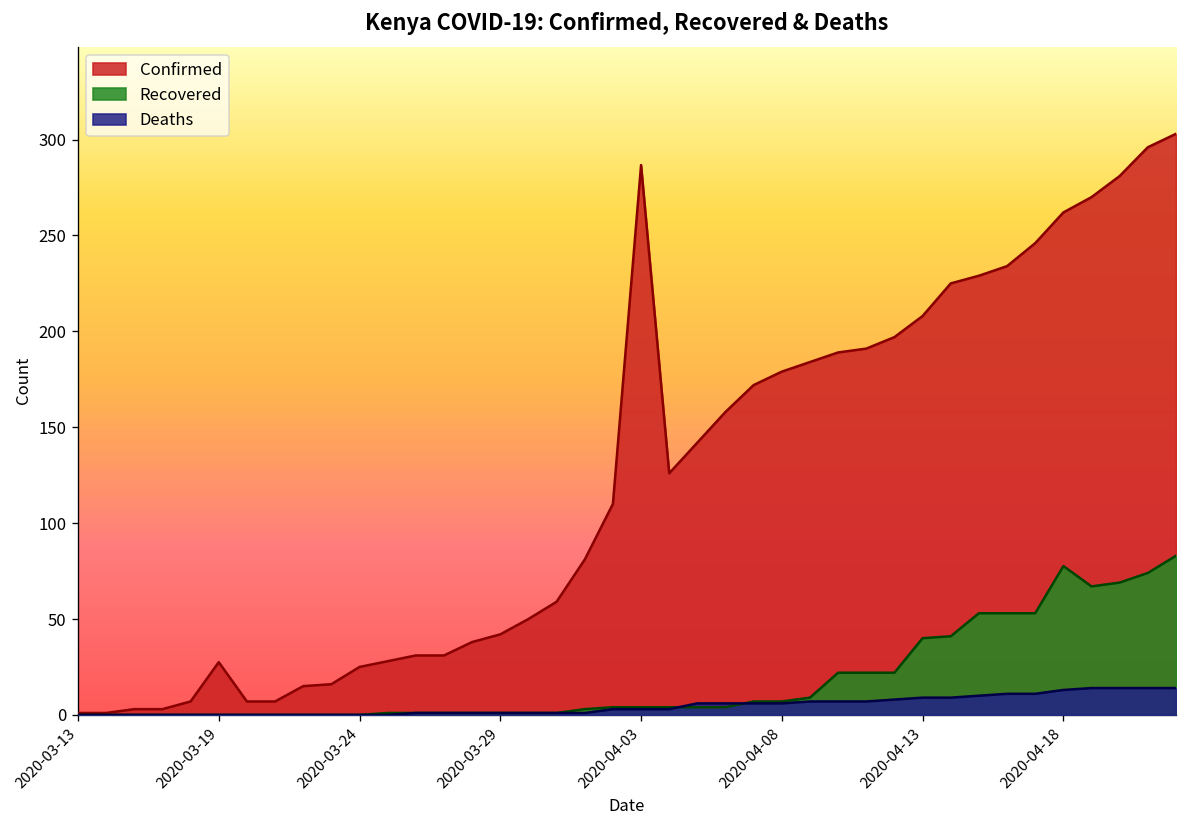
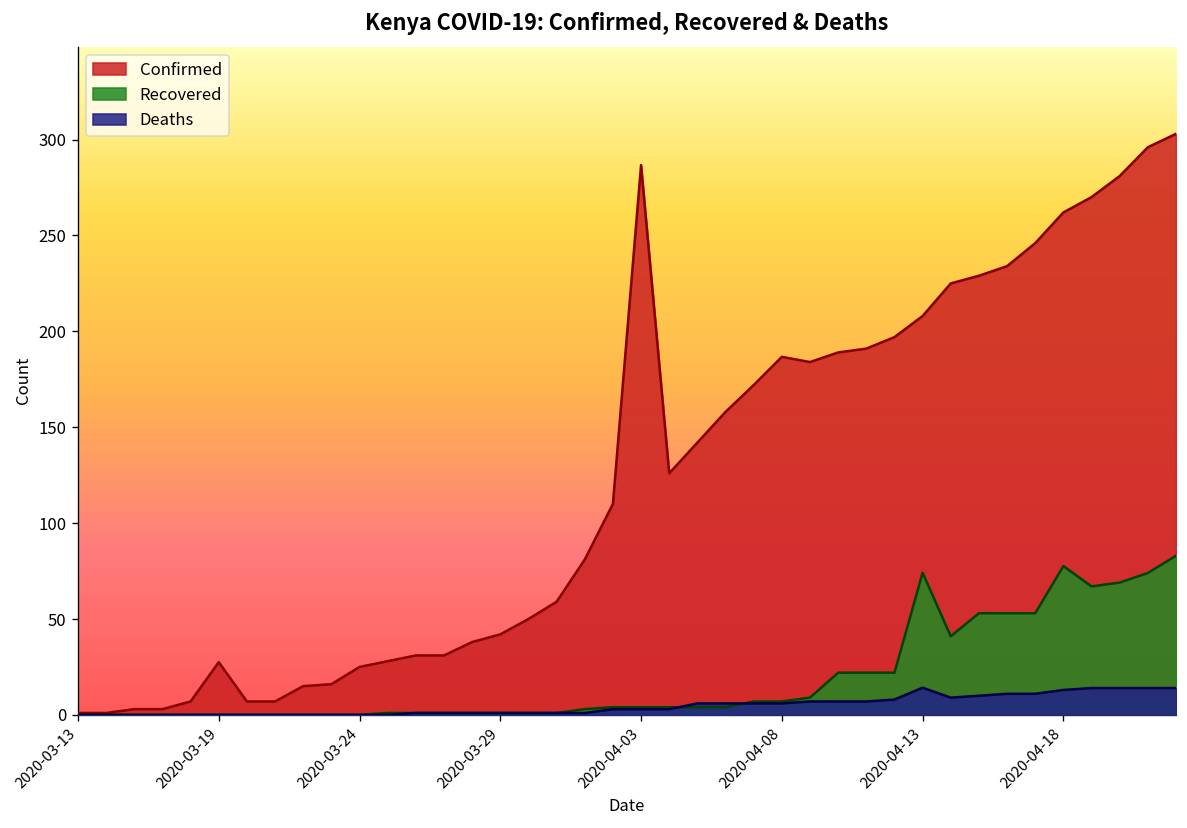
  {
    "Confirmed": {
      "2020-03-19": 28,
      "2020-03-24": 25,
      "2020-03-29": 42,
      "2020-04-03": 287,
-     "2020-04-08": 179,
+     "2020-04-08": 187,
      "2020-04-13": 208,
      "2020-04-18": 262
    },
    "Recovered": {
-     "2020-04-13": 40,
+     "2020-04-13": 74,
      "2020-04-18": 78
    },
    "Deaths": {
-     "2020-04-13": 9,
+     "2020-04-13": 14,
      "2020-04-18": 13
    }
  }
